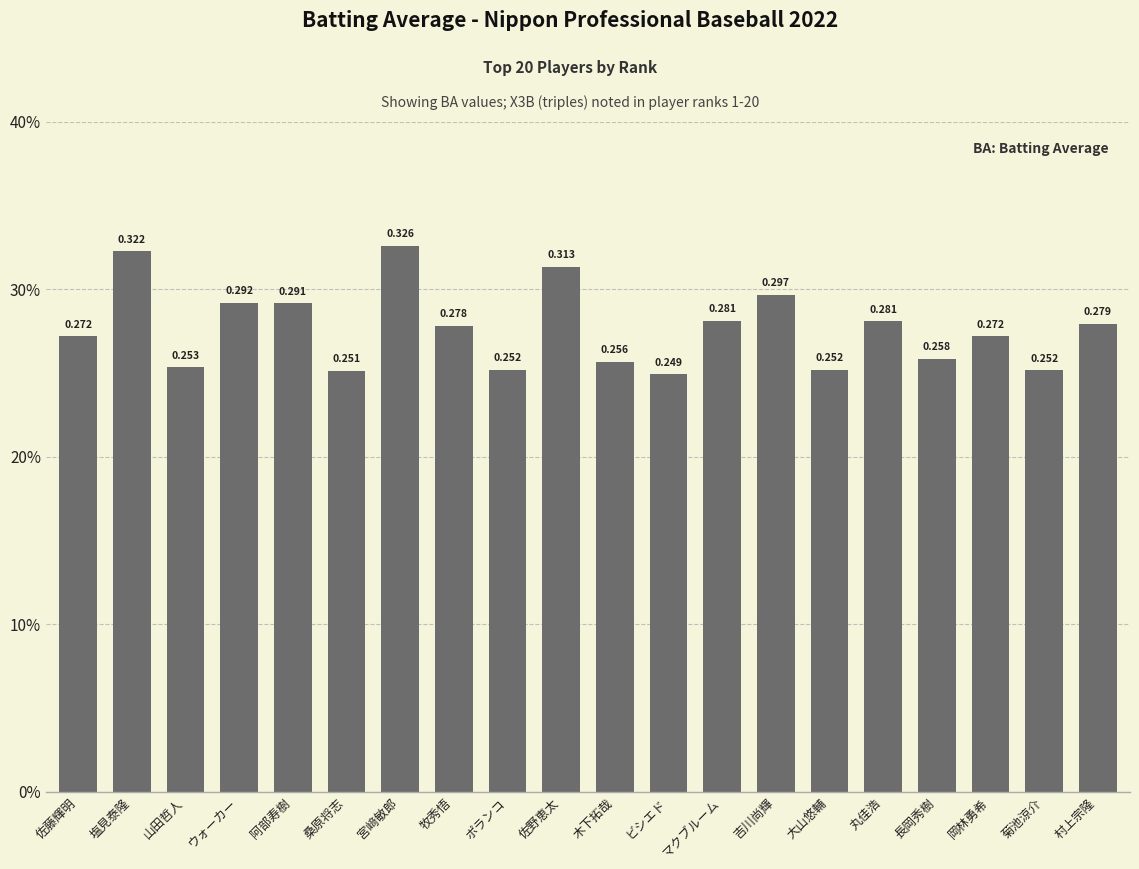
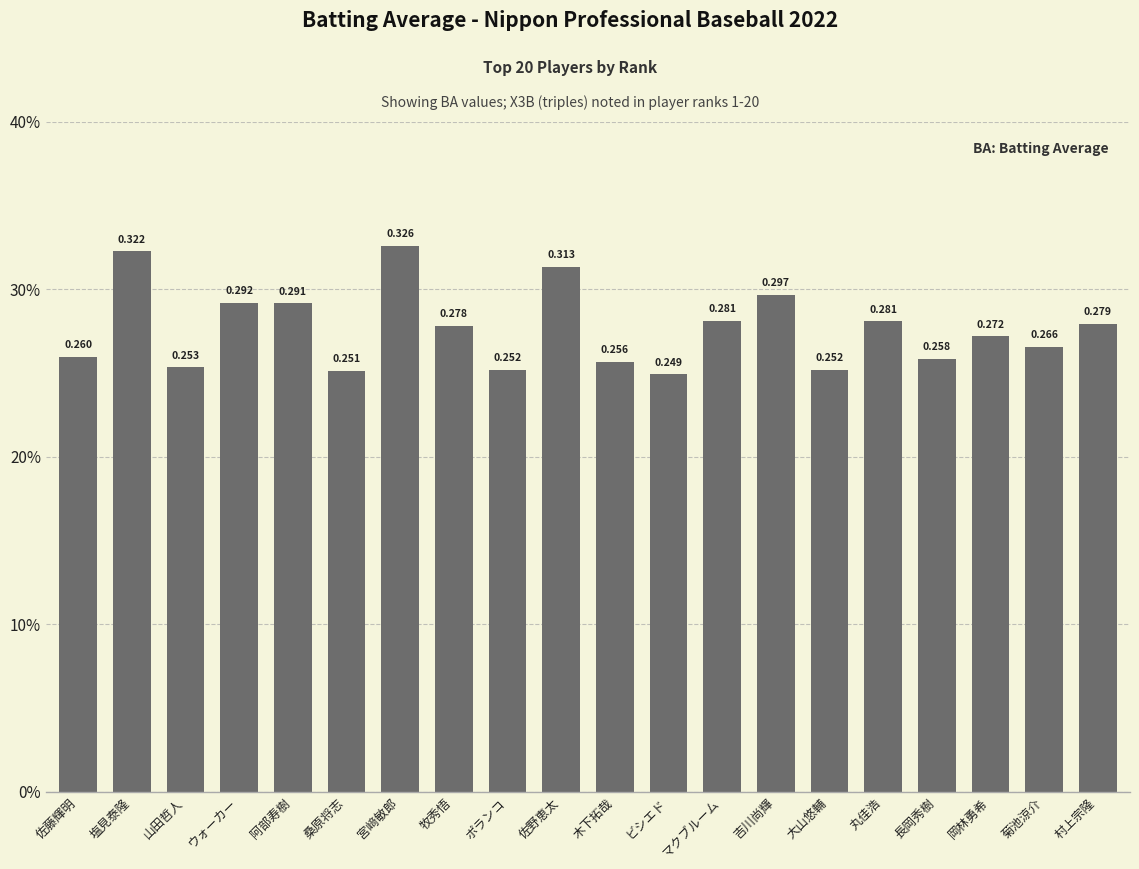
  {
-   "佐藤輝明": 0.272,
+   "佐藤輝明": 0.260,
    "塩見泰隆": 0.322,
    "山田哲人": 0.253,
    "ウォーカー": 0.292,
    "阿部寿樹": 0.291,
    "桑原将志": 0.251,
    "宮﨑敏郎": 0.326,
    "牧秀悟": 0.278,
    "ポランコ": 0.252,
    "佐野恵太": 0.313,
    "木下拓哉": 0.256,
    "ビシエド": 0.249,
    "マクブルーム": 0.281,
    "吉川尚輝": 0.297,
    "大山悠輔": 0.252,
    "丸佳浩": 0.281,
    "長岡秀樹": 0.258,
    "岡林勇希": 0.272,
-   "菊池涼介": 0.252,
+   "菊池涼介": 0.266,
    "村上宗隆": 0.279
  }
